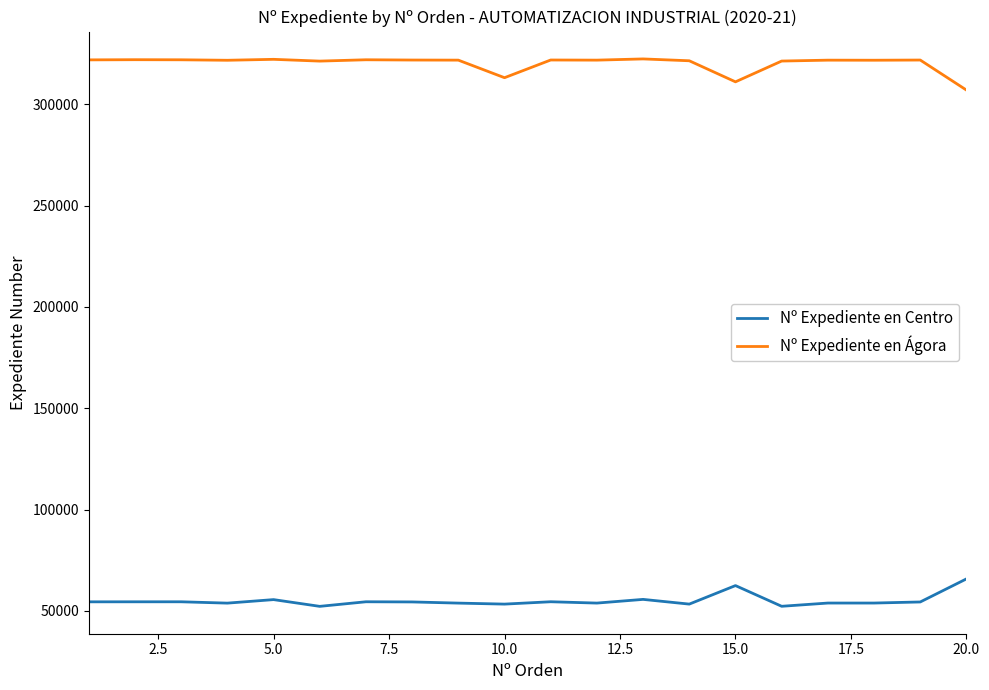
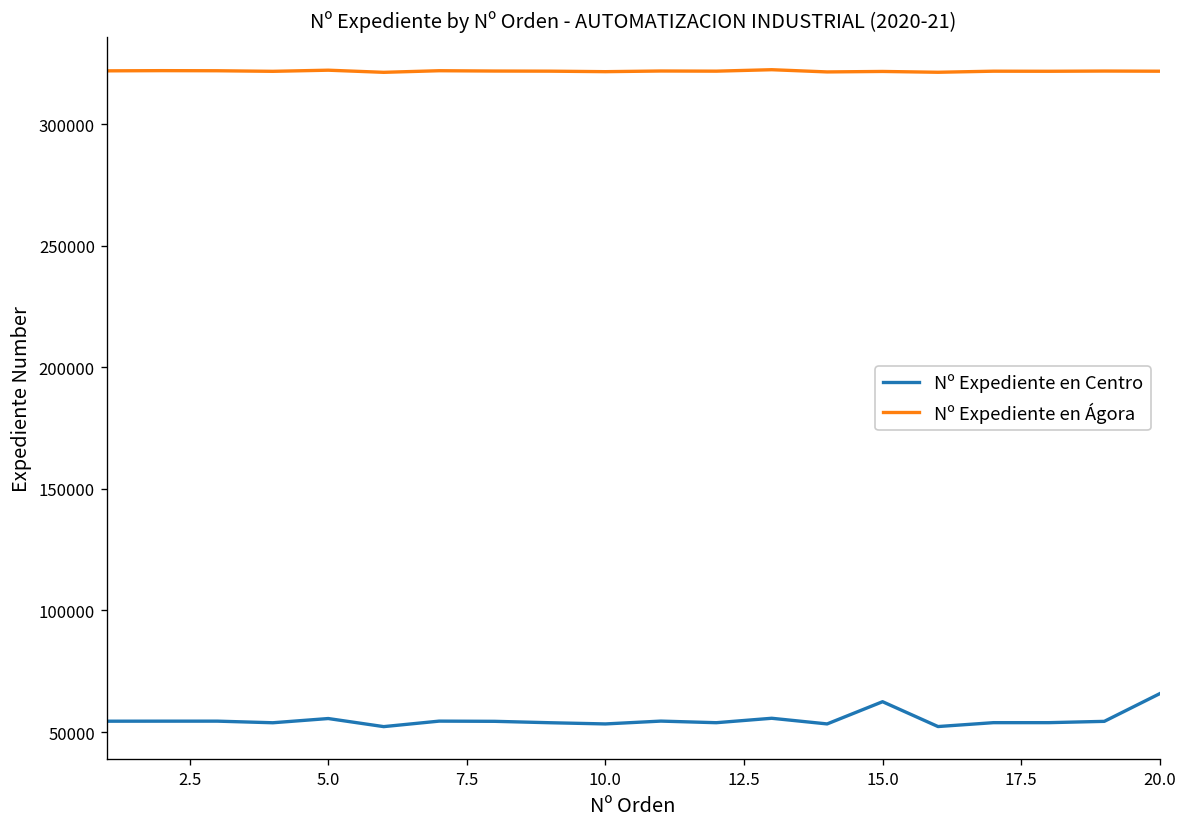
  {
    "Nº Expediente en Centro": {
      "5.0": 56000,
      "10.0": 53000,
      "15.0": 62000,
      "20.0": 66000
    },
    "Nº Expediente en Ágora": {
      "5.0": 322000,
-     "10.0": 313000,
-     "15.0": 311000,
-     "20.0": 307000
+     "10.0": 322000,
+     "15.0": 322000,
+     "20.0": 322000
    }
  }
